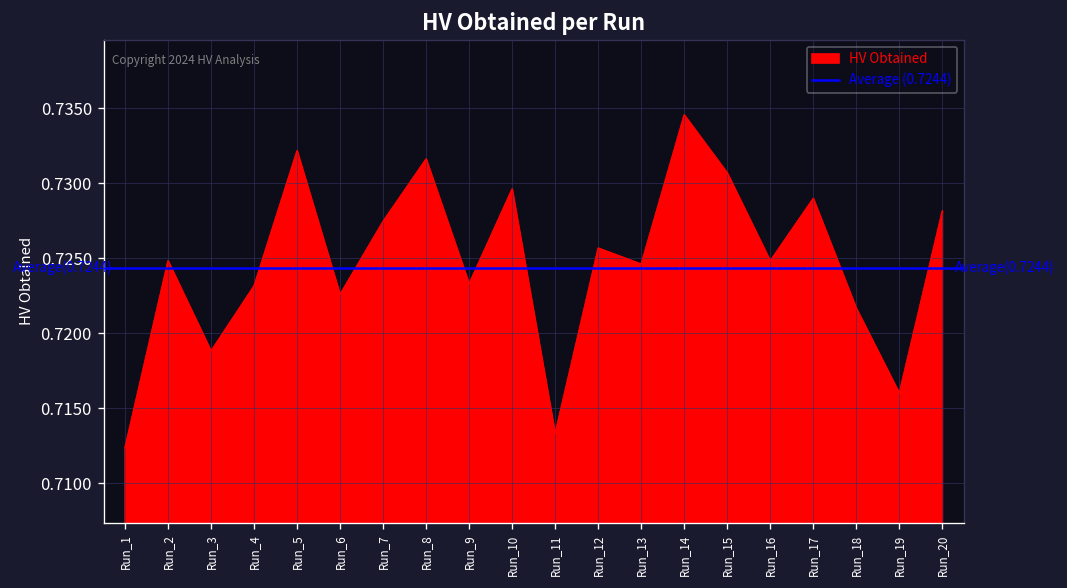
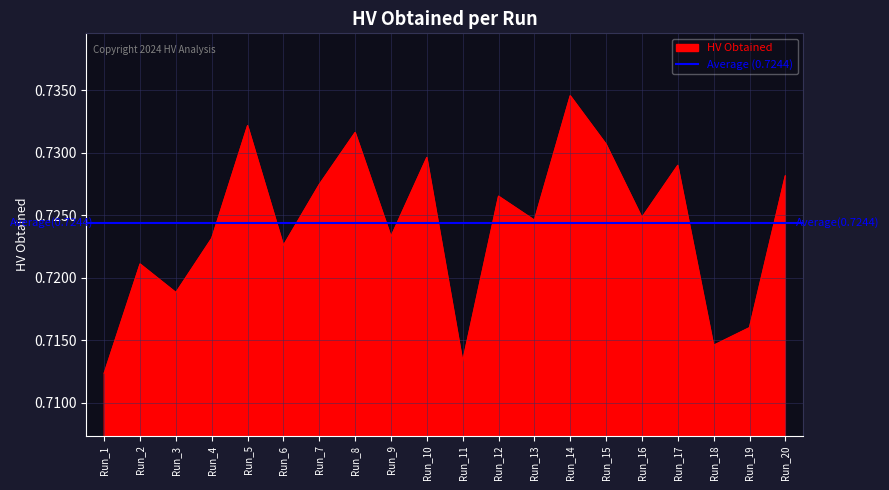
  {
    "Run_1": 0.7124,
-   "Run_2": 0.7248,
+   "Run_2": 0.7211,
    "Run_3": 0.7188,
    "Run_4": 0.7231,
    "Run_5": 0.7322,
    "Run_6": 0.7226,
    "Run_7": 0.7275,
    "Run_8": 0.7316,
    "Run_9": 0.7233,
    "Run_10": 0.7296,
    "Run_11": 0.7133,
-   "Run_12": 0.7257,
+   "Run_12": 0.7265,
    "Run_13": 0.7246,
    "Run_14": 0.7346,
    "Run_15": 0.7307,
    "Run_16": 0.7248,
    "Run_17": 0.7290,
-   "Run_18": 0.7217,
+   "Run_18": 0.7146,
    "Run_19": 0.7160,
    "Run_20": 0.7282
  }
